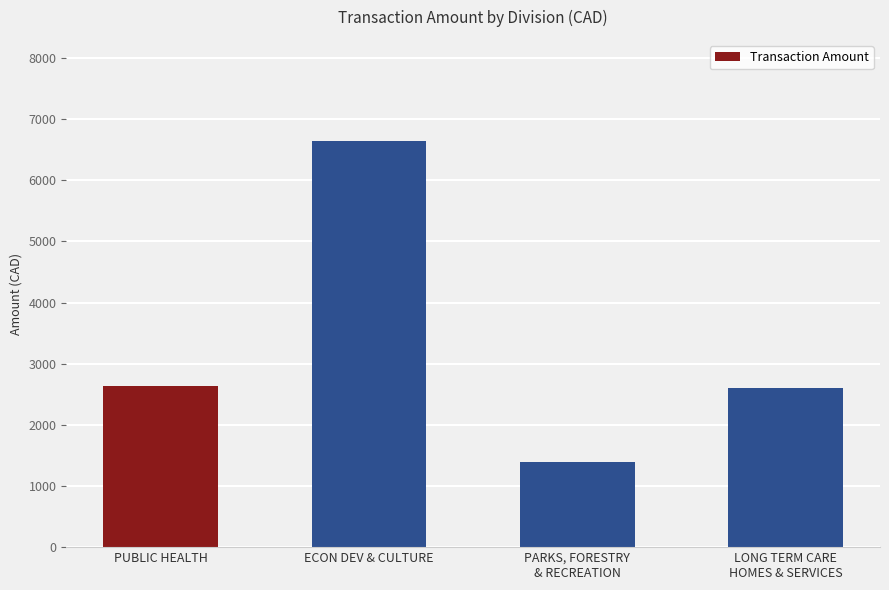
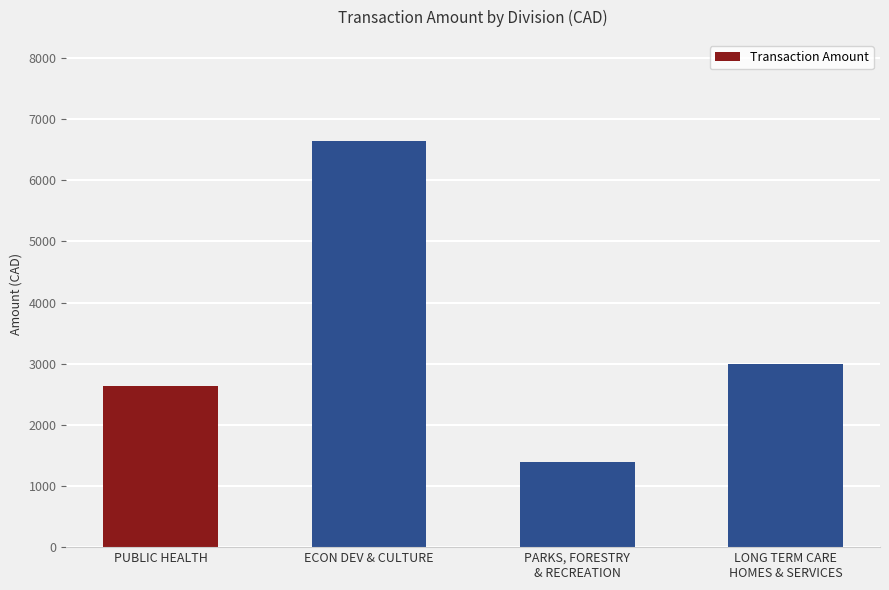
  {
    "PUBLIC HEALTH": 2600,
    "ECON DEV & CULTURE": 6600,
    "PARKS, FORESTRY & RECREATION": 1400,
-   "LONG TERM CARE HOMES & SERVICES": 2600
+   "LONG TERM CARE HOMES & SERVICES": 3000
  }
